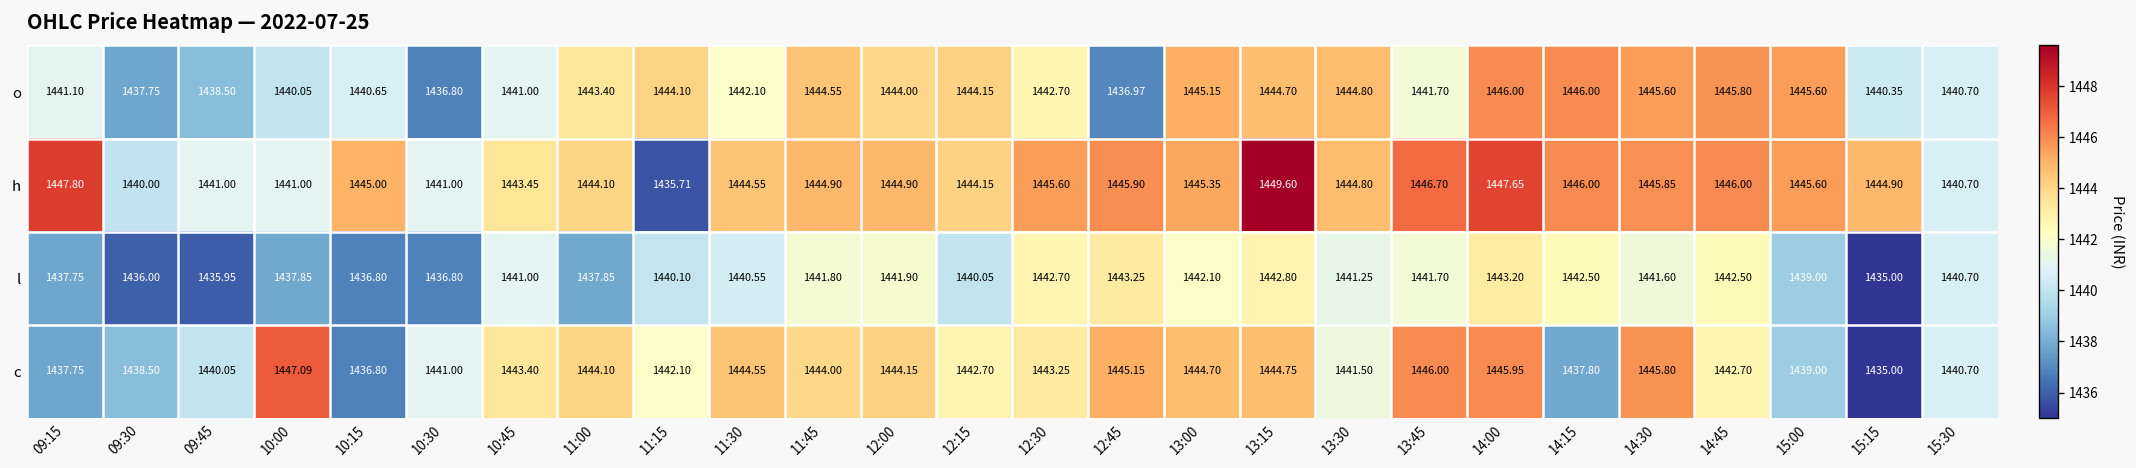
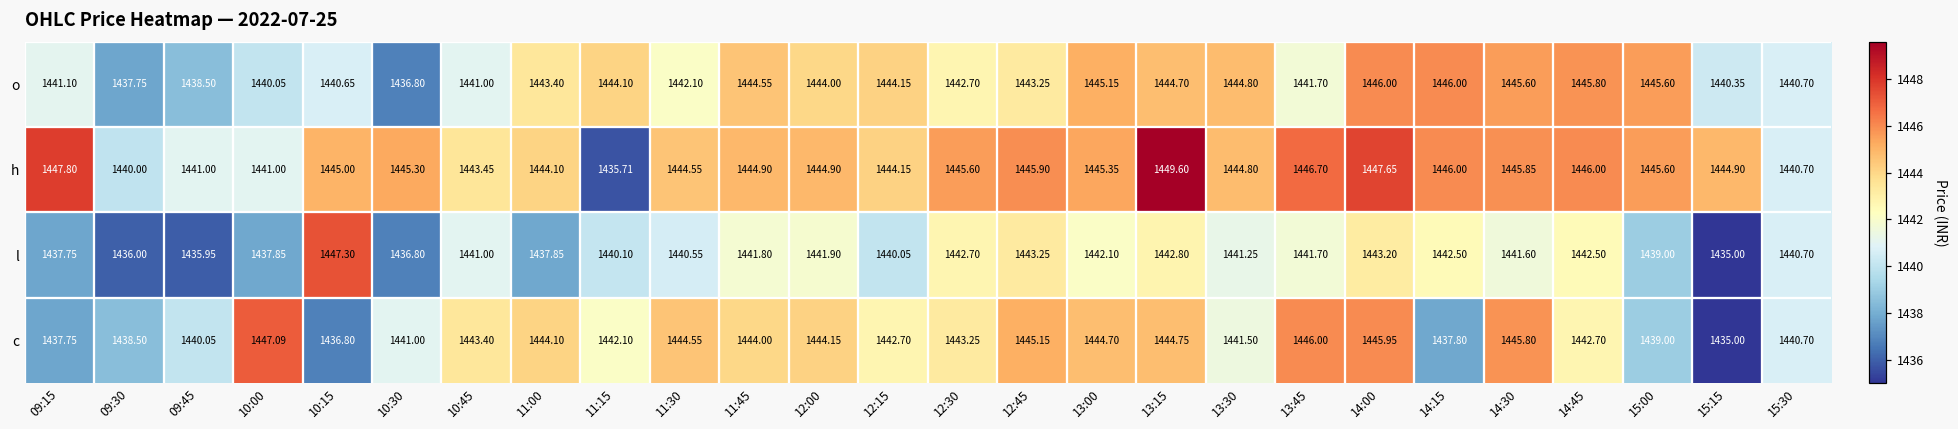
  {
    "o": {
      "09:15": 1441.10,
      "09:30": 1437.75,
      "09:45": 1438.50,
      "10:00": 1440.05,
      "10:15": 1440.65,
      "10:30": 1436.80,
      "10:45": 1441.00,
      "11:00": 1443.40,
      "11:15": 1444.10,
      "11:30": 1442.10,
      "11:45": 1444.55,
      "12:00": 1444.00,
      "12:15": 1444.15,
      "12:30": 1442.70,
-     "12:45": 1436.97,
+     "12:45": 1443.25,
      "13:00": 1445.15,
      "13:15": 1444.70,
      "13:30": 1444.80,
      "13:45": 1441.70,
      "14:00": 1446.00,
      "14:15": 1446.00,
      "14:30": 1445.60,
      "14:45": 1445.80,
      "15:00": 1445.60,
      "15:15": 1440.35,
      "15:30": 1440.70
    },
    "h": {
      "09:15": 1447.80,
      "09:30": 1440.00,
      "09:45": 1441.00,
      "10:00": 1441.00,
      "10:15": 1445.00,
-     "10:30": 1441.00,
+     "10:30": 1445.30,
      "10:45": 1443.45,
      "11:00": 1444.10,
      "11:15": 1435.71,
      "11:30": 1444.55,
      "11:45": 1444.90,
      "12:00": 1444.90,
      "12:15": 1444.15,
      "12:30": 1445.60,
      "12:45": 1445.90,
      "13:00": 1445.35,
      "13:15": 1449.60,
      "13:30": 1444.80,
      "13:45": 1446.70,
      "14:00": 1447.65,
      "14:15": 1446.00,
      "14:30": 1445.85,
      "14:45": 1446.00,
      "15:00": 1445.60,
      "15:15": 1444.90,
      "15:30": 1440.70
    },
    "l": {
      "09:15": 1437.75,
      "09:30": 1436.00,
      "09:45": 1435.95,
      "10:00": 1437.85,
-     "10:15": 1436.80,
+     "10:15": 1447.30,
      "10:30": 1436.80,
      "10:45": 1441.00,
      "11:00": 1437.85,
      "11:15": 1440.10,
      "11:30": 1440.55,
      "11:45": 1441.80,
      "12:00": 1441.90,
      "12:15": 1440.05,
      "12:30": 1442.70,
      "12:45": 1443.25,
      "13:00": 1442.10,
      "13:15": 1442.80,
      "13:30": 1441.25,
      "13:45": 1441.70,
      "14:00": 1443.20,
      "14:15": 1442.50,
      "14:30": 1441.60,
      "14:45": 1442.50,
      "15:00": 1439.00,
      "15:15": 1435.00,
      "15:30": 1440.70
    },
    "c": {
      "09:15": 1437.75,
      "09:30": 1438.50,
      "09:45": 1440.05,
      "10:00": 1447.09,
      "10:15": 1436.80,
      "10:30": 1441.00,
      "10:45": 1443.40,
      "11:00": 1444.10,
      "11:15": 1442.10,
      "11:30": 1444.55,
      "11:45": 1444.00,
      "12:00": 1444.15,
      "12:15": 1442.70,
      "12:30": 1443.25,
      "12:45": 1445.15,
      "13:00": 1444.70,
      "13:15": 1444.75,
      "13:30": 1441.50,
      "13:45": 1446.00,
      "14:00": 1445.95,
      "14:15": 1437.80,
      "14:30": 1445.80,
      "14:45": 1442.70,
      "15:00": 1439.00,
      "15:15": 1435.00,
      "15:30": 1440.70
    }
  }
